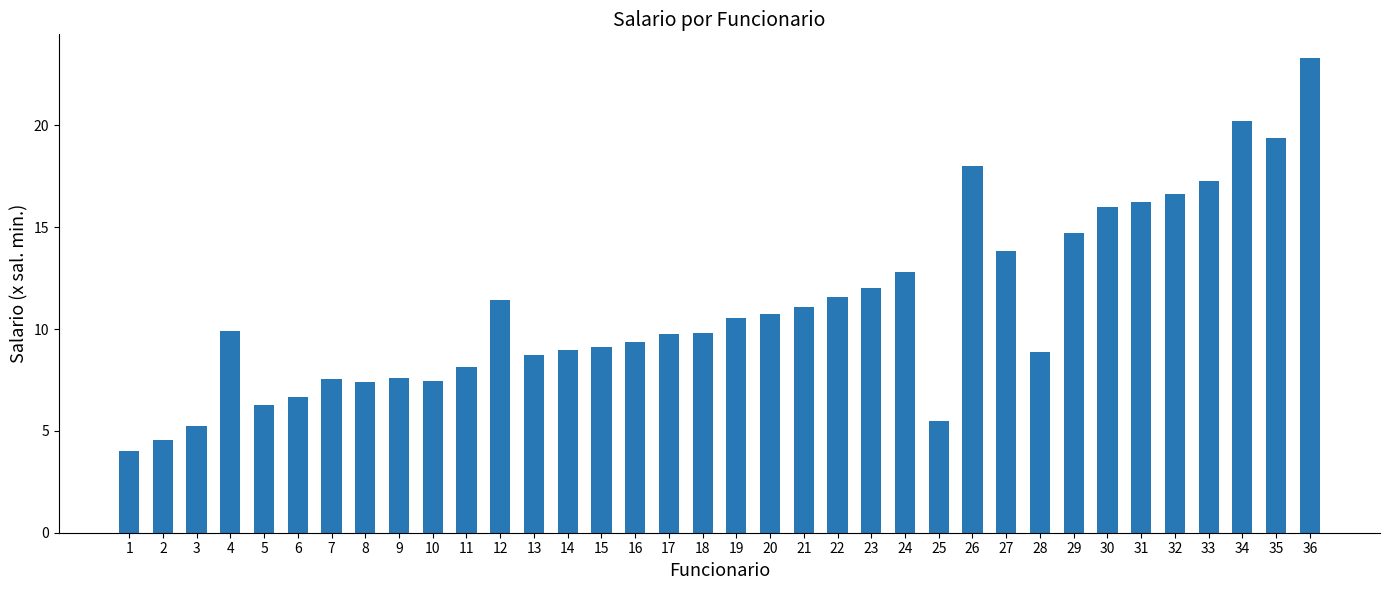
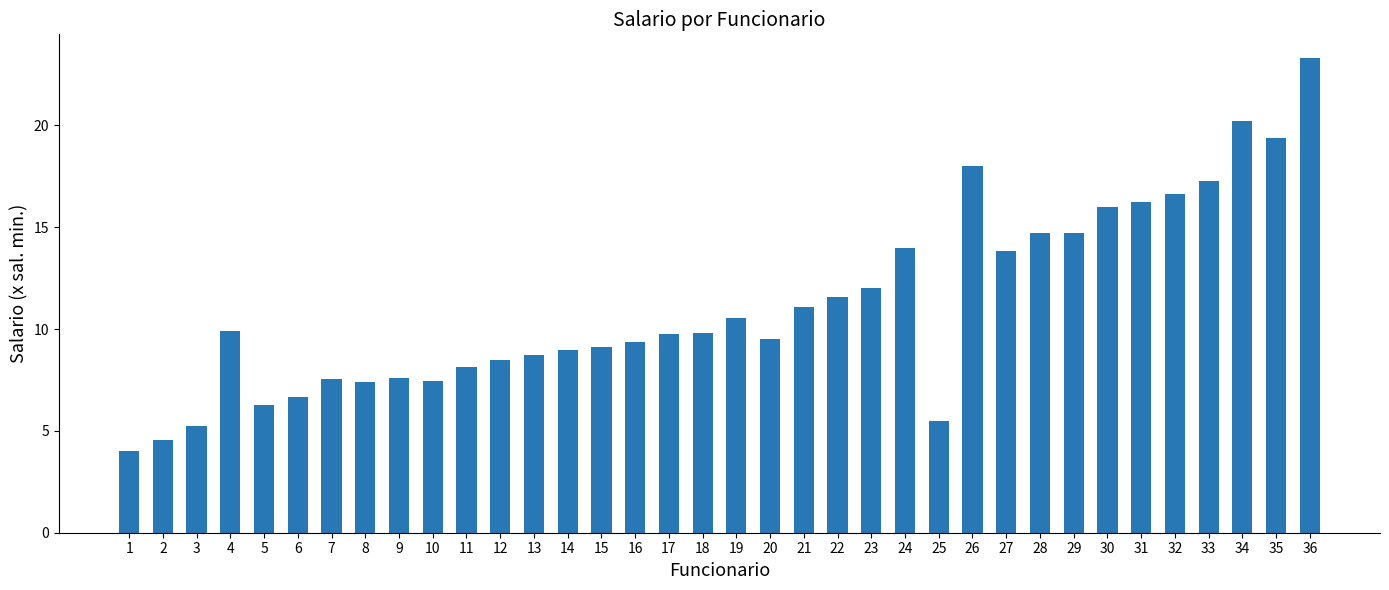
  {
    "1": 4.0,
    "2": 4.6,
    "3": 5.3,
    "4": 9.9,
    "5": 6.3,
    "6": 6.7,
    "7": 7.5,
    "8": 7.4,
    "9": 7.6,
    "10": 7.4,
    "11": 8.1,
-   "12": 11.4,
+   "12": 8.5,
    "13": 8.7,
    "14": 9.0,
    "15": 9.1,
    "16": 9.4,
    "17": 9.8,
    "18": 9.8,
    "19": 10.5,
-   "20": 10.8,
+   "20": 9.5,
    "21": 11.1,
    "22": 11.6,
    "23": 12.0,
-   "24": 12.8,
+   "24": 14.0,
    "25": 5.5,
    "26": 18.0,
    "27": 13.9,
-   "28": 8.9,
+   "28": 14.7,
    "29": 14.7,
    "30": 16.0,
    "31": 16.2,
    "32": 16.6,
    "33": 17.3,
    "34": 20.2,
    "35": 19.4,
    "36": 23.3
  }
